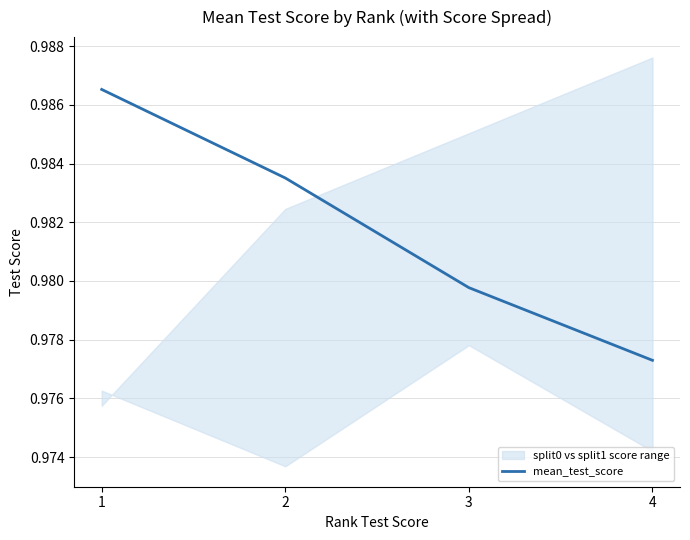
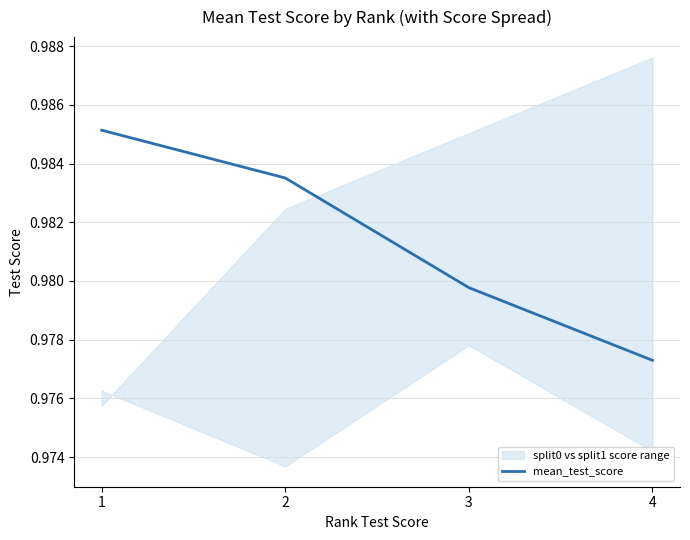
  {
    "mean_test_score": {
-     "1": 0.9865,
+     "1": 0.9851,
      "2": 0.9835,
      "3": 0.9798,
      "4": 0.9773
    }
  }
